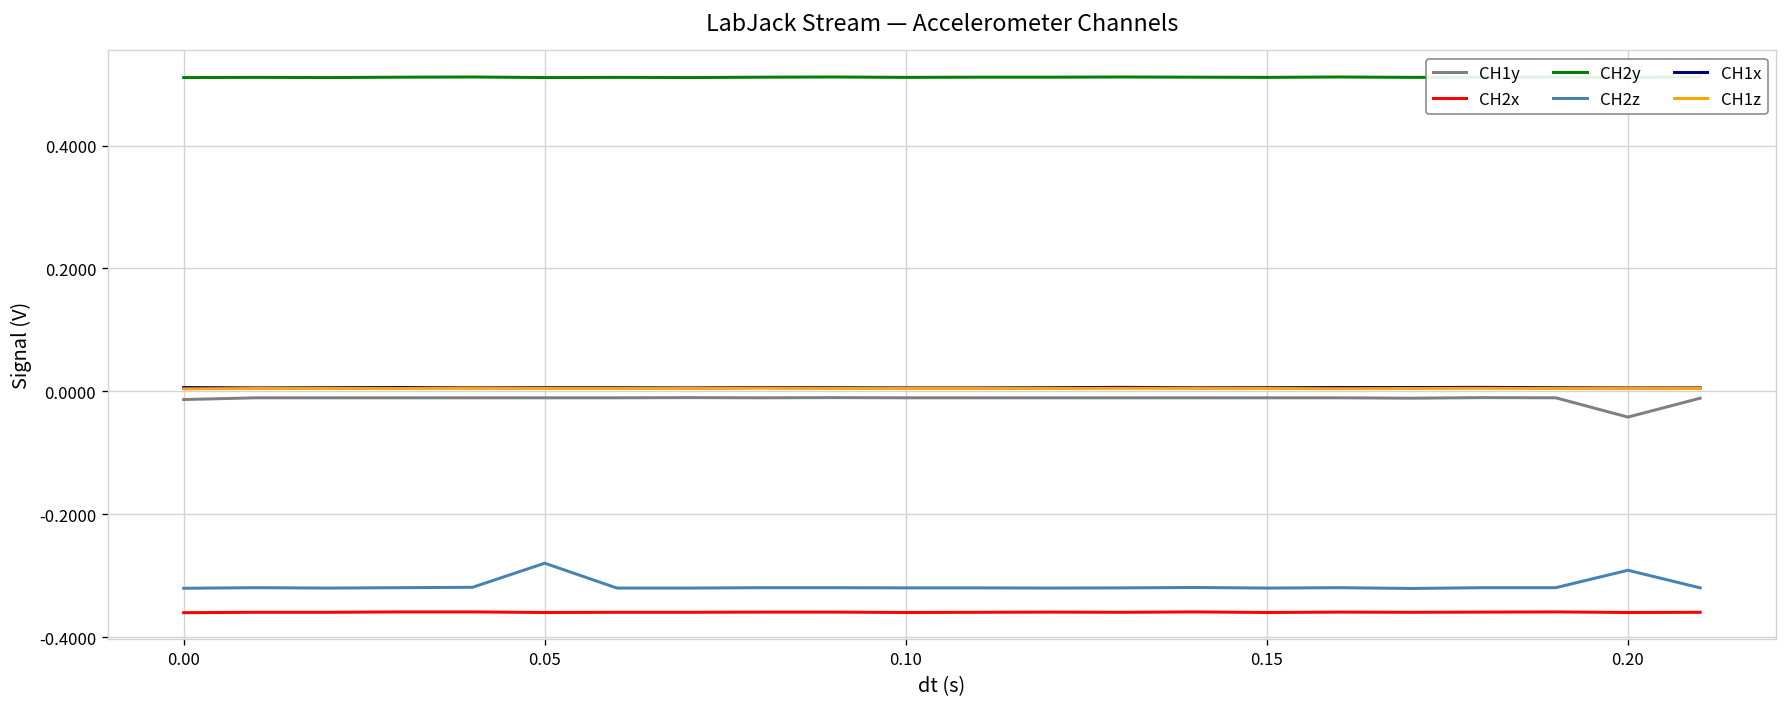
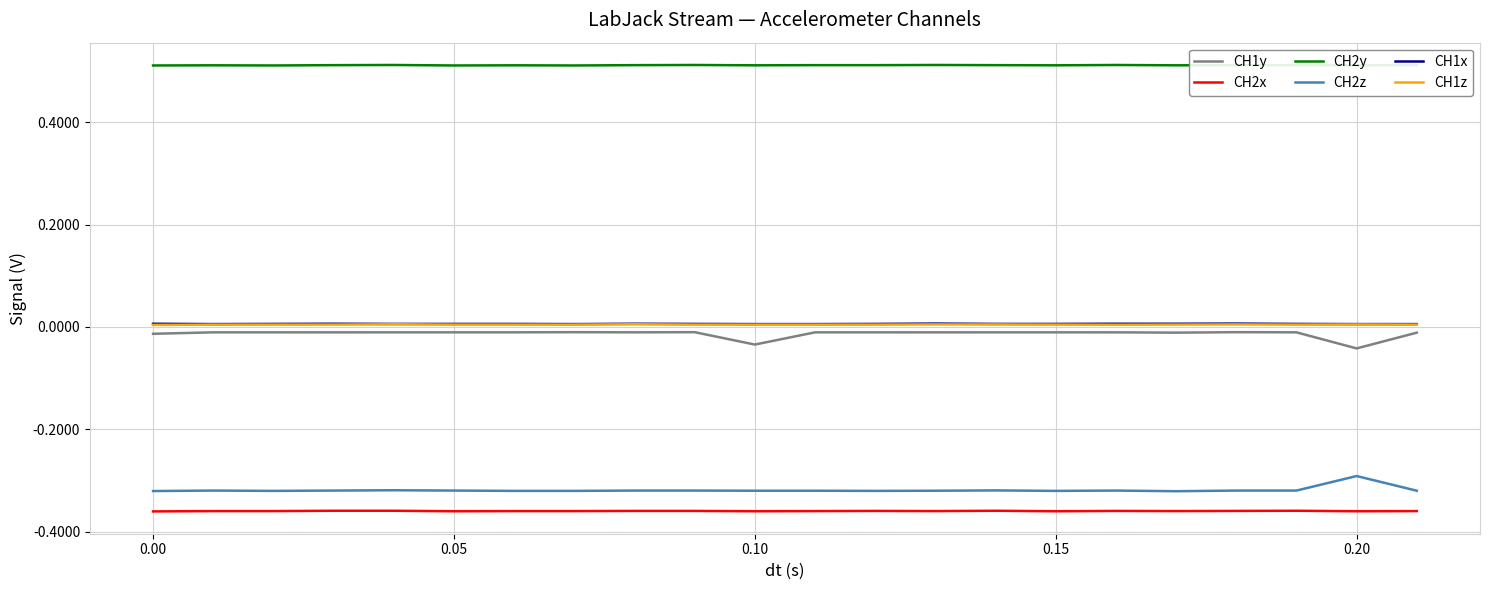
  {
    "CH1y": {
      "0.00": -0.01,
      "0.05": -0.01,
-     "0.10": -0.01,
+     "0.10": -0.03,
      "0.15": -0.01,
      "0.20": -0.04
    },
    "CH2x": {
      "0.00": -0.36,
      "0.05": -0.36,
      "0.10": -0.36,
      "0.15": -0.36,
      "0.20": -0.36
    },
    "CH2y": {
      "0.00": 0.51,
      "0.05": 0.51,
      "0.10": 0.51,
      "0.15": 0.51
    },
    "CH2z": {
      "0.00": -0.32,
-     "0.05": -0.28,
+     "0.05": -0.32,
      "0.10": -0.32,
      "0.15": -0.32,
      "0.20": -0.29
    }
  }
